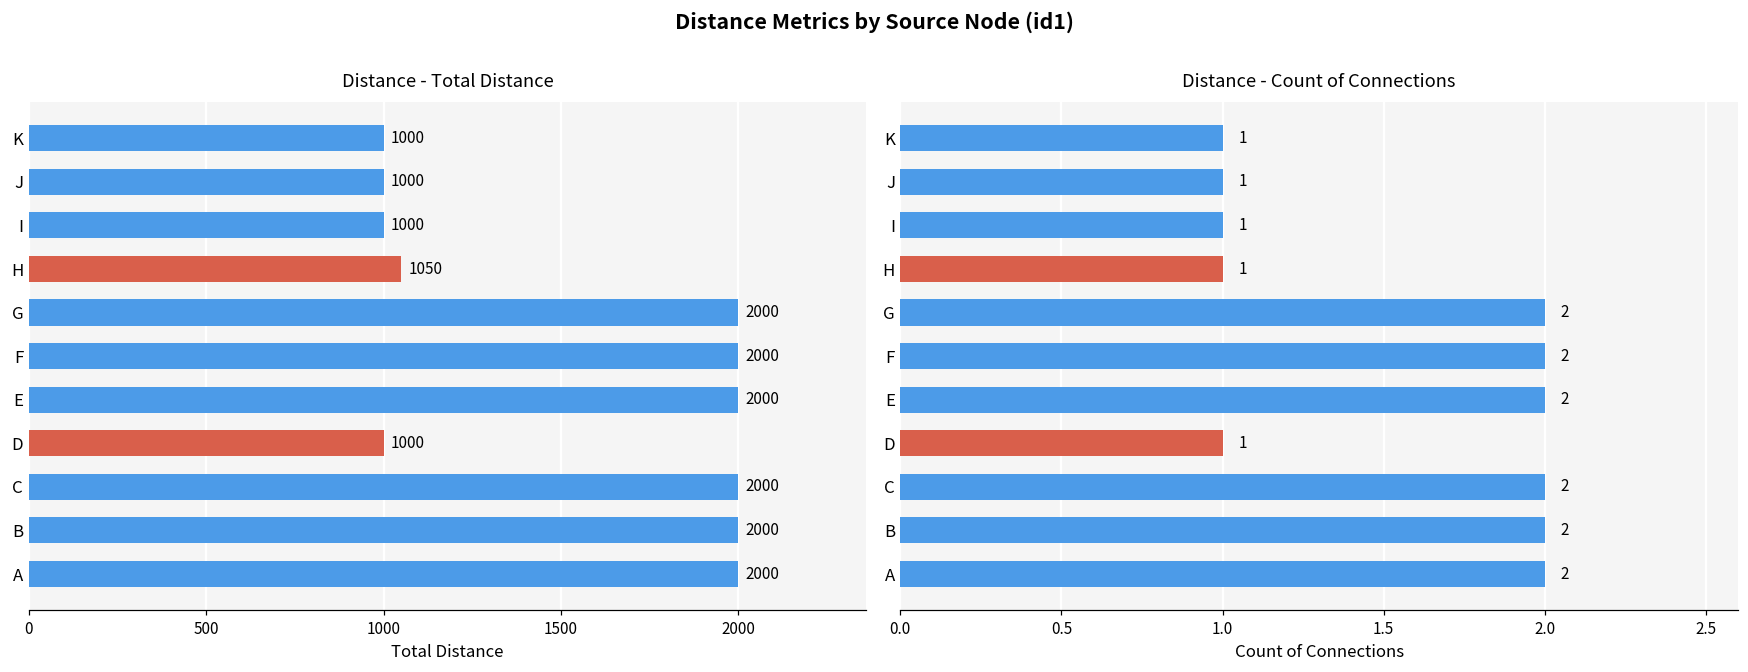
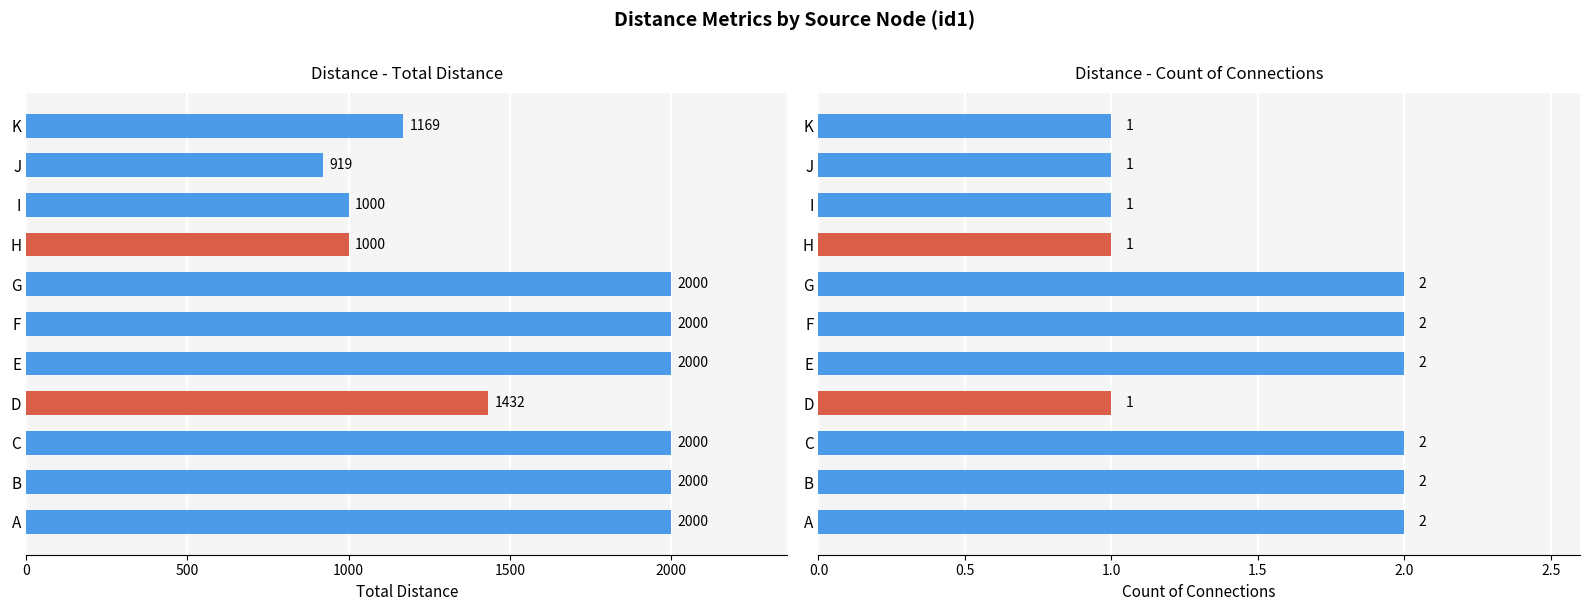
  {
    "Distance - Total Distance": {
-     "K": 1000,
-     "J": 1000,
+     "K": 1169,
+     "J": 919,
      "I": 1000,
-     "H": 1050,
+     "H": 1000,
      "G": 2000,
      "F": 2000,
      "E": 2000,
-     "D": 1000,
+     "D": 1432,
      "C": 2000,
      "B": 2000,
      "A": 2000
    },
    "Distance - Count of Connections": {
      "K": 1,
      "J": 1,
      "I": 1,
      "H": 1,
      "G": 2,
      "F": 2,
      "E": 2,
      "D": 1,
      "C": 2,
      "B": 2,
      "A": 2
    }
  }
